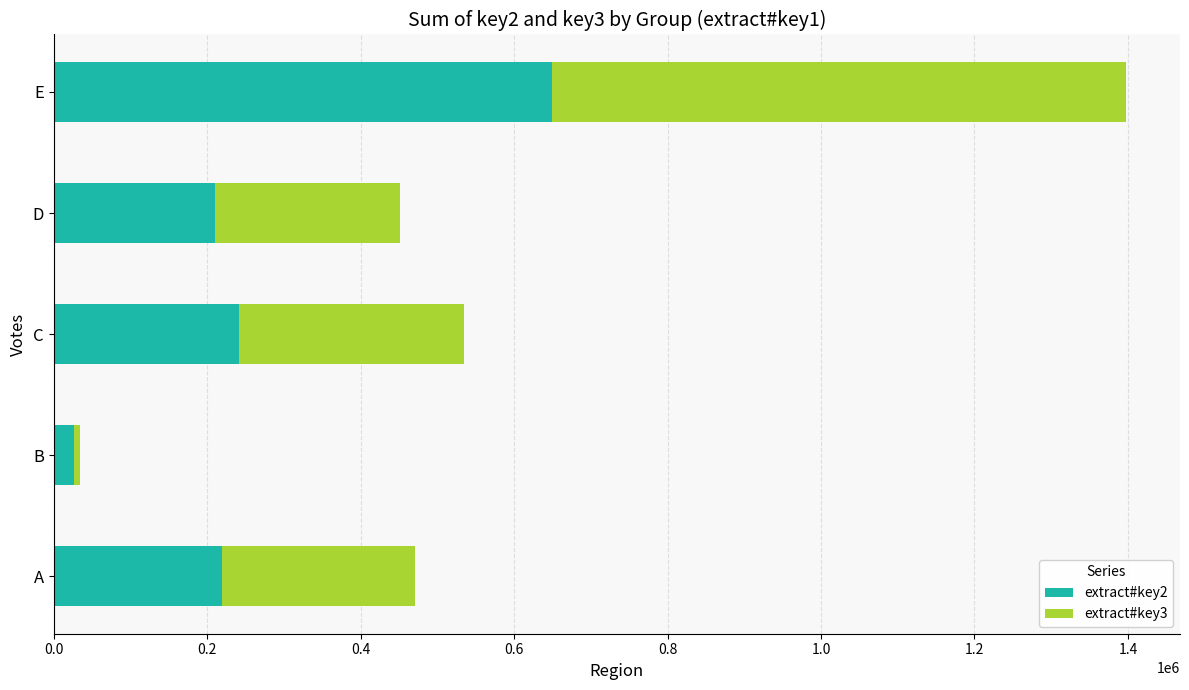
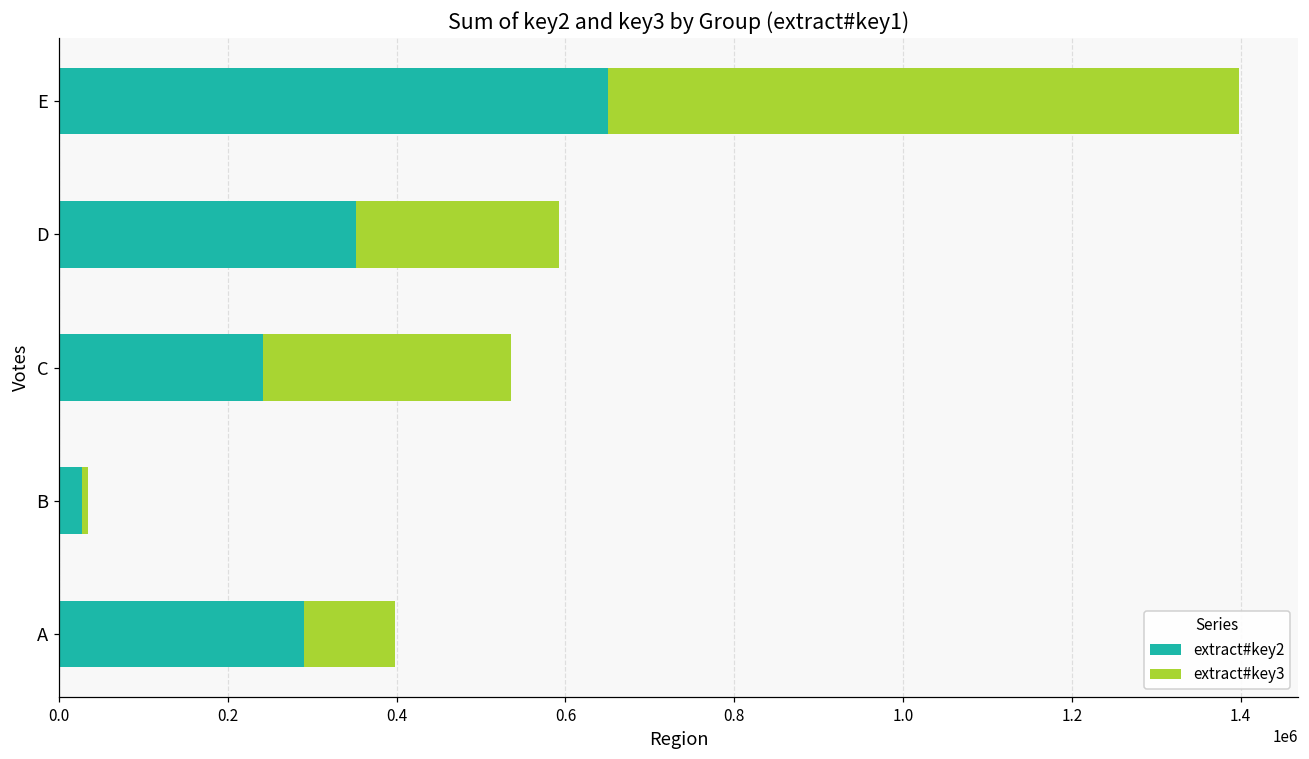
  {
    "extract#key2": {
      "E": 650000,
-     "D": 210000,
+     "D": 350000,
      "C": 240000,
      "B": 30000,
-     "A": 220000
+     "A": 290000
    },
    "extract#key3": {
      "E": 750000,
      "D": 240000,
      "C": 290000,
      "B": 10000,
-     "A": 250000
+     "A": 110000
    }
  }
